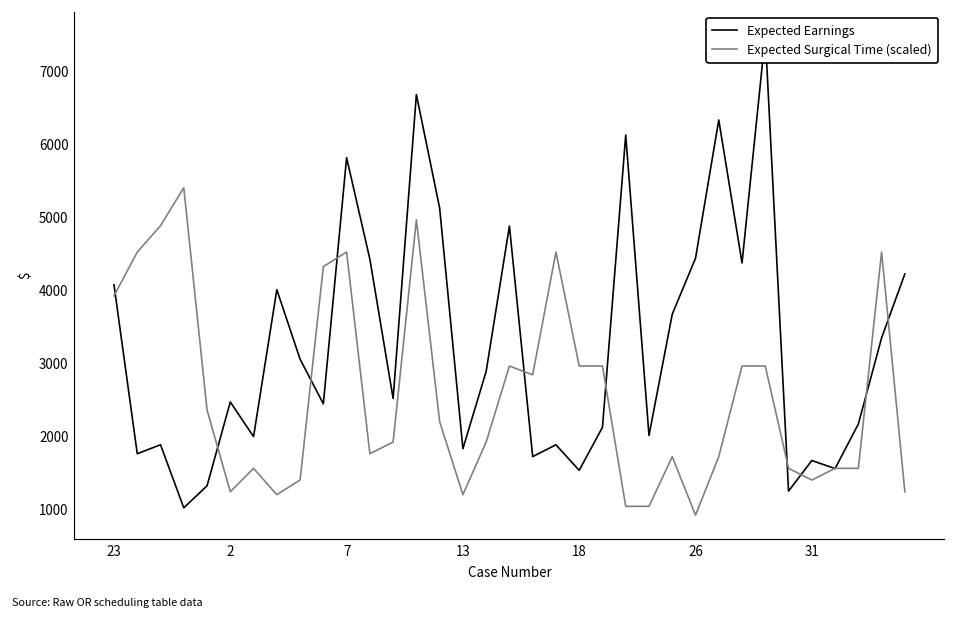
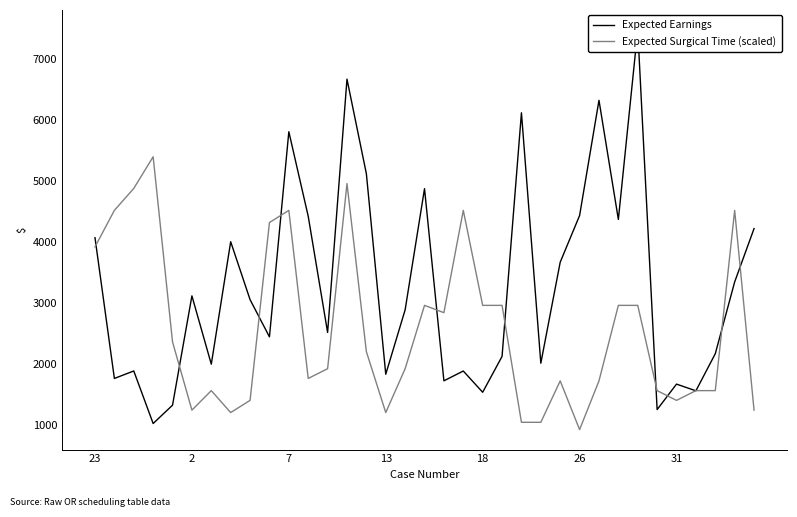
  {
    "Expected Earnings": {
      "23": 4100,
-     "2": 2500,
+     "2": 3100,
      "7": 5800,
      "13": 1800,
      "18": 1500,
      "26": 4400,
      "31": 1700
    },
    "Expected Surgical Time (scaled)": {
      "23": 3900,
      "2": 1200,
      "7": 4500,
      "13": 1200,
      "18": 3000,
      "26": 900,
      "31": 1400
    }
  }
